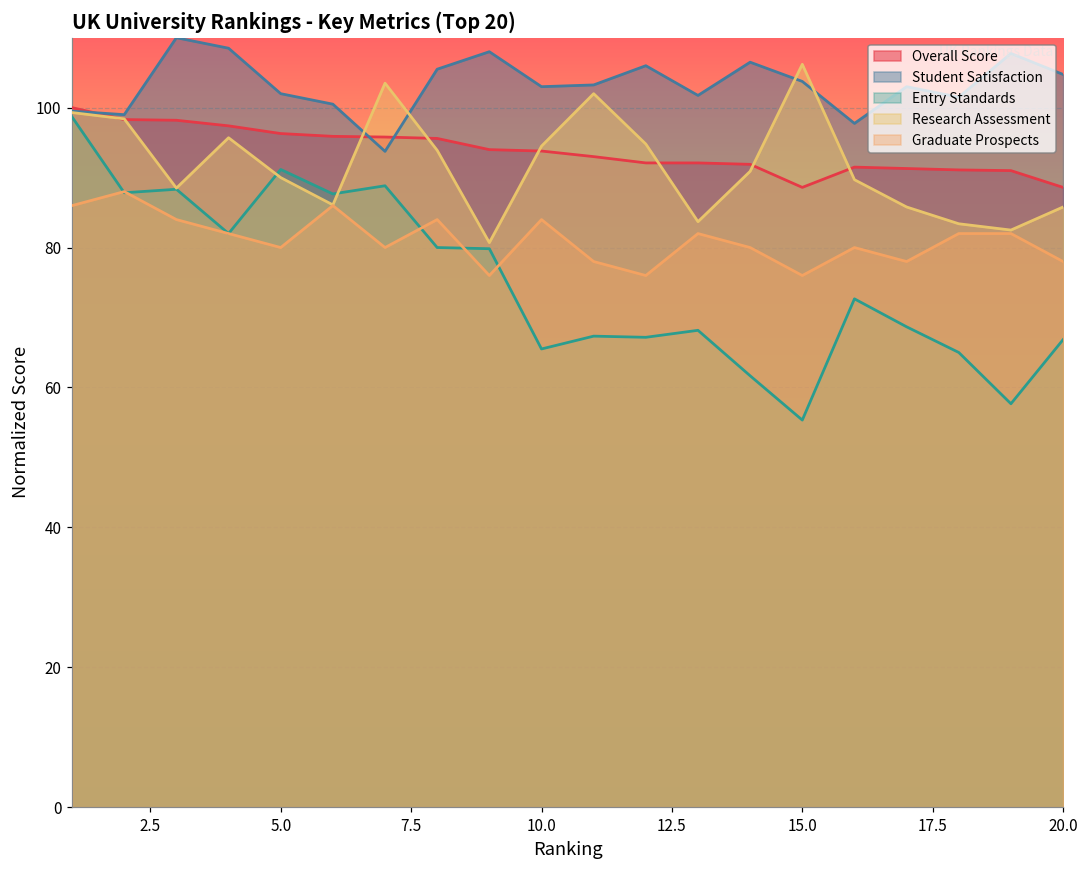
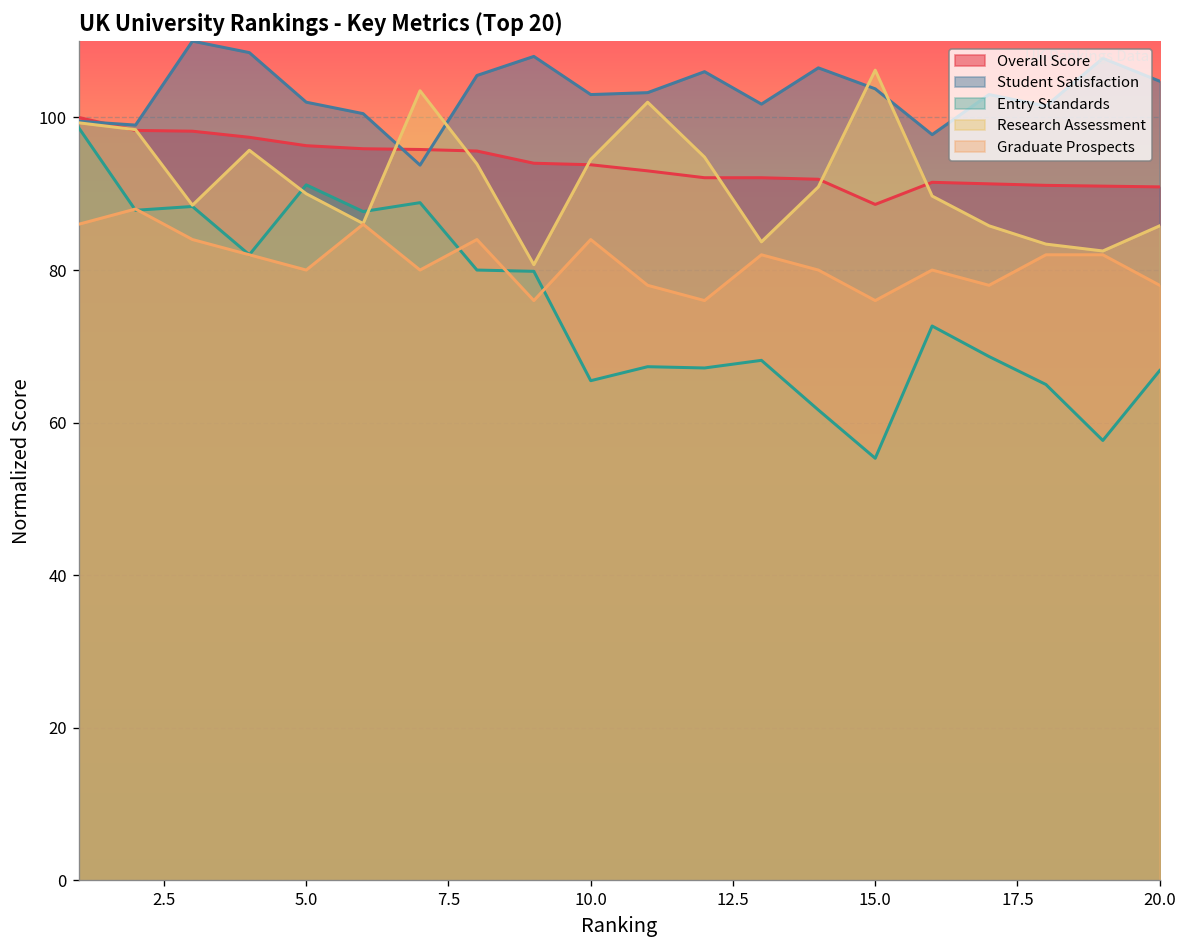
  {
    "Overall Score": {
      "5.0": 96,
      "10.0": 94,
      "15.0": 89,
-     "20.0": 89
+     "20.0": 91
    }
  }
